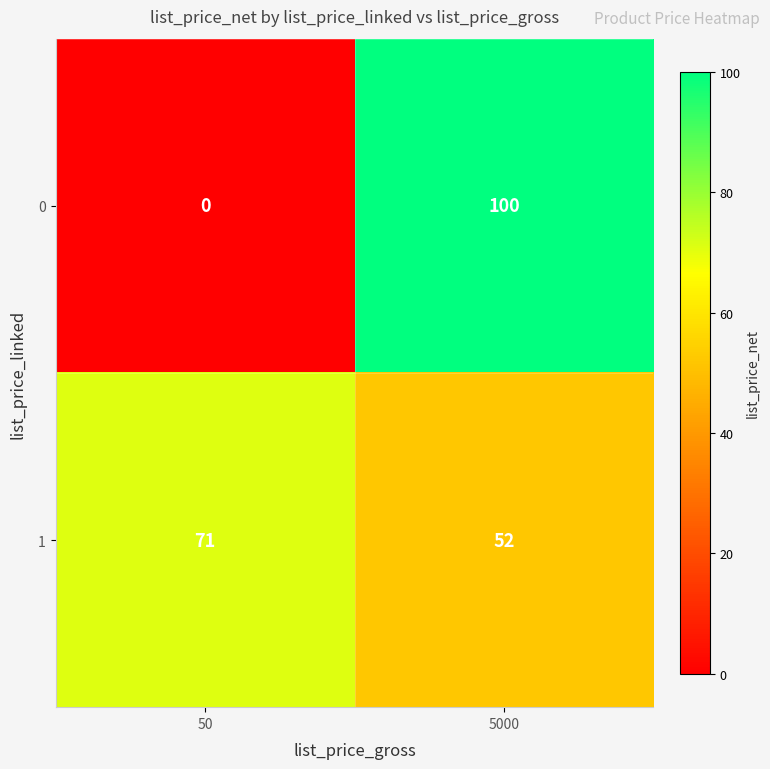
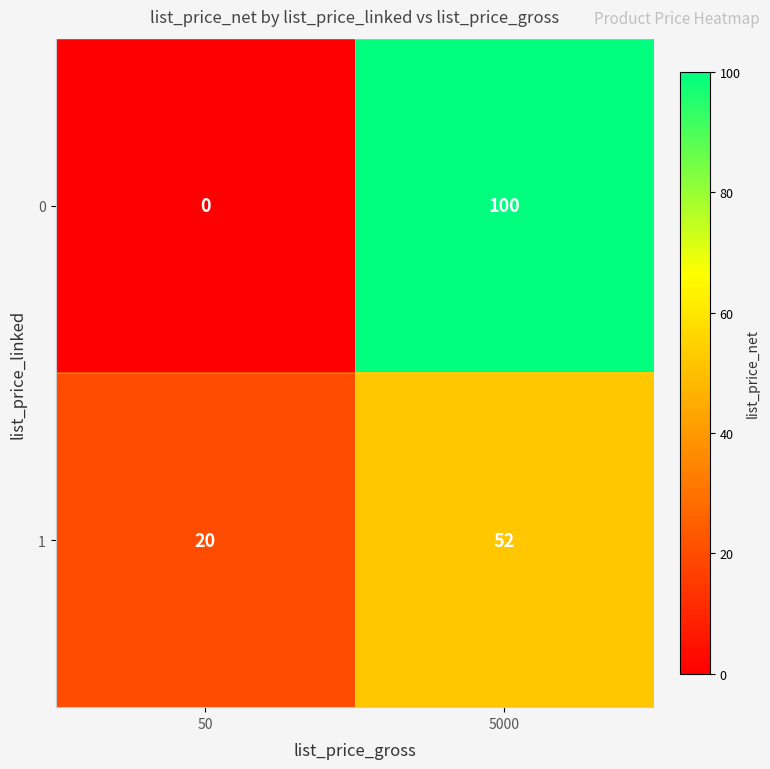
  {
    "0": {
      "50": 0,
      "5000": 100
    },
    "1": {
-     "50": 71,
+     "50": 20,
      "5000": 52
    }
  }
